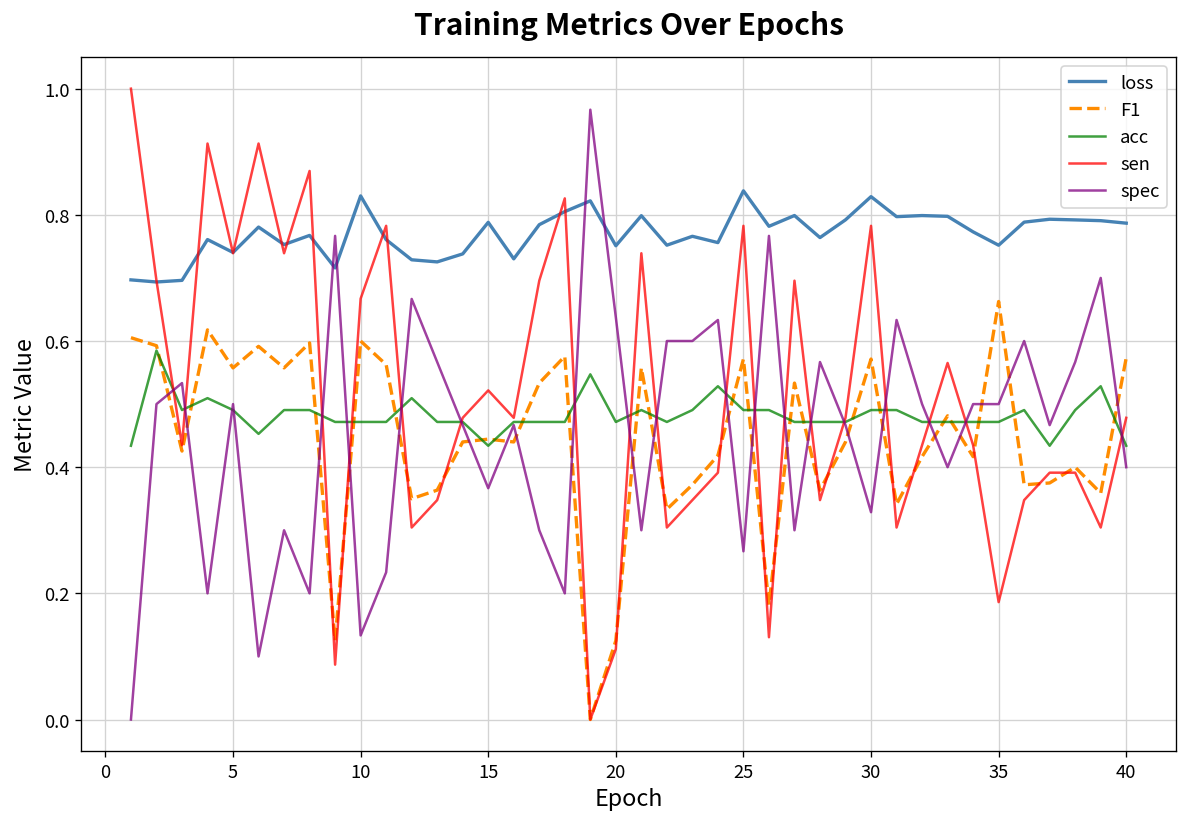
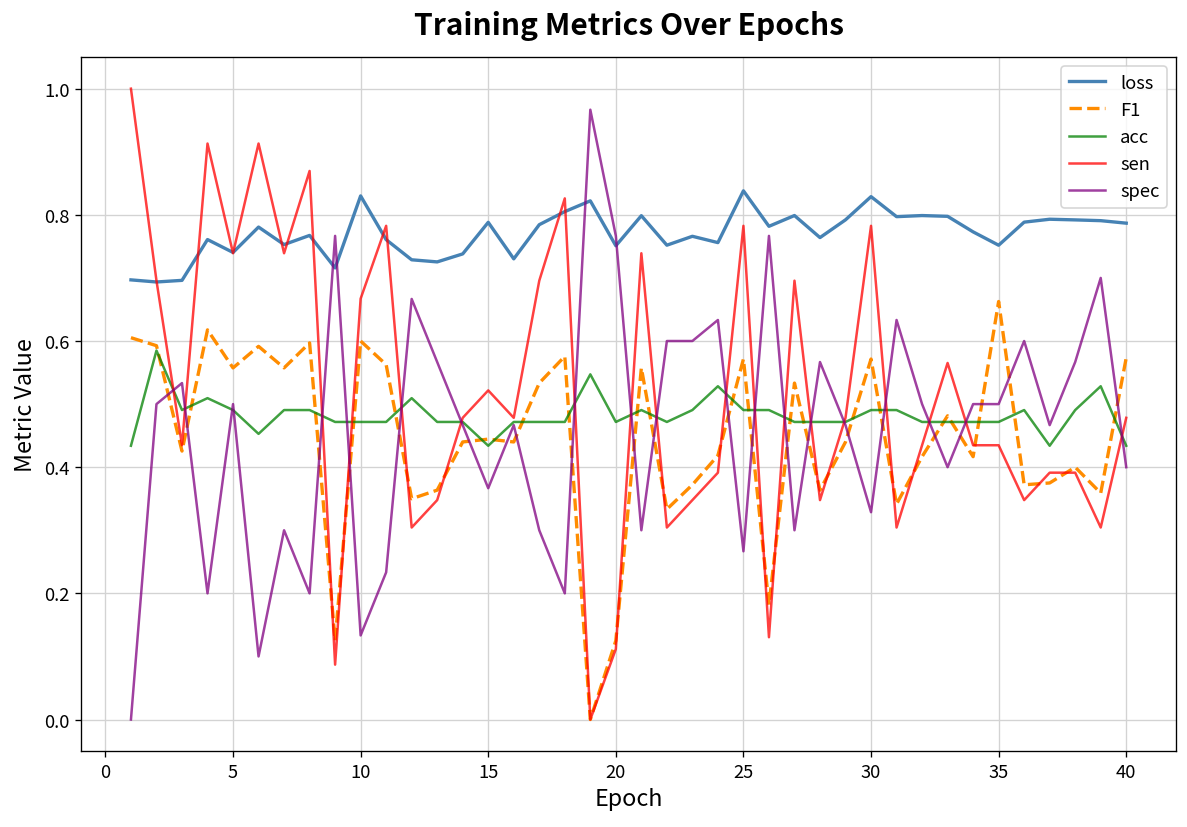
  {
    "loss": {
      "10": 0.83,
      "15": 0.79,
      "20": 0.75,
      "25": 0.84,
      "30": 0.83,
      "35": 0.75,
      "40": 0.79
    },
    "F1": {
      "5": 0.56,
      "10": 0.60,
      "15": 0.44,
      "20": 0.13,
      "25": 0.57,
      "30": 0.57,
      "35": 0.66,
      "40": 0.57
    },
    "acc": {
      "5": 0.49,
      "10": 0.47,
      "15": 0.43,
      "20": 0.47,
      "25": 0.49,
      "30": 0.49,
      "35": 0.47,
      "40": 0.43
    },
    "sen": {
      "10": 0.67,
      "15": 0.52,
      "20": 0.11,
      "25": 0.78,
      "30": 0.78,
-     "35": 0.19,
+     "35": 0.43,
      "40": 0.48
    },
    "spec": {
      "5": 0.50,
      "10": 0.13,
      "15": 0.37,
-     "20": 0.64,
+     "20": 0.77,
      "25": 0.27,
      "30": 0.33,
      "35": 0.50,
      "40": 0.40
    }
  }
